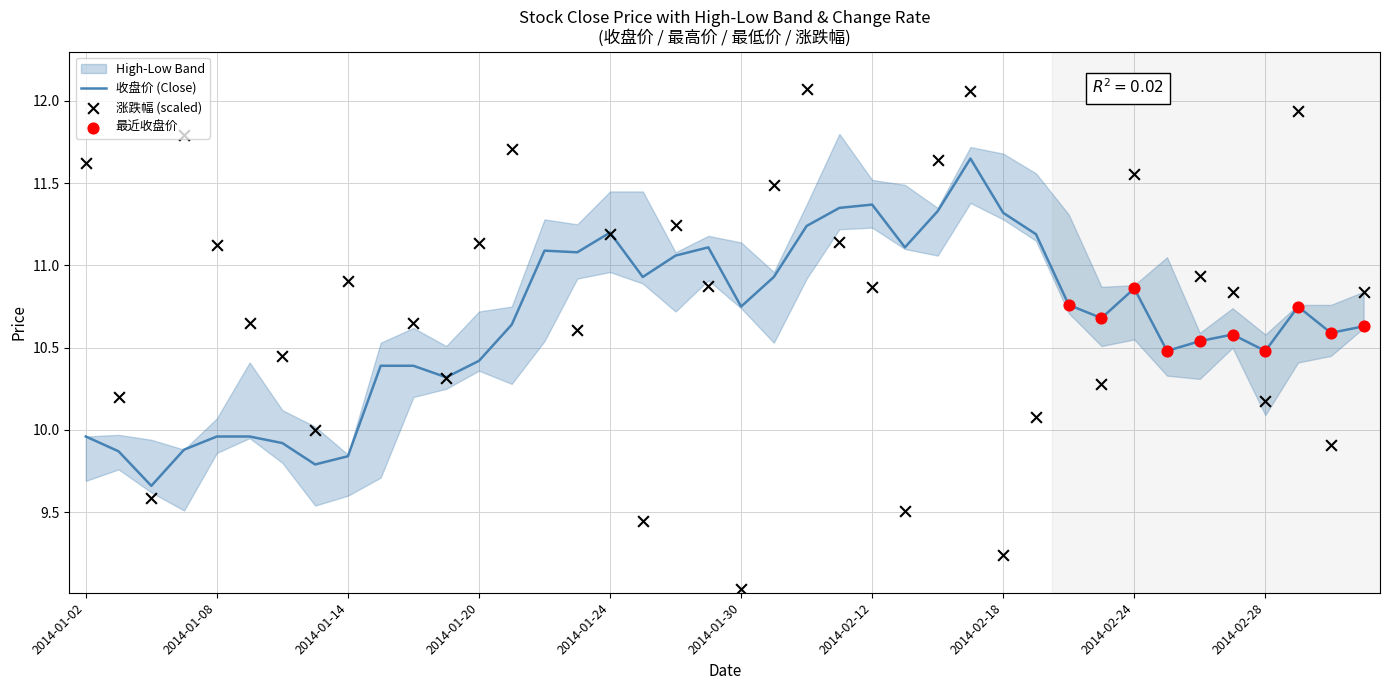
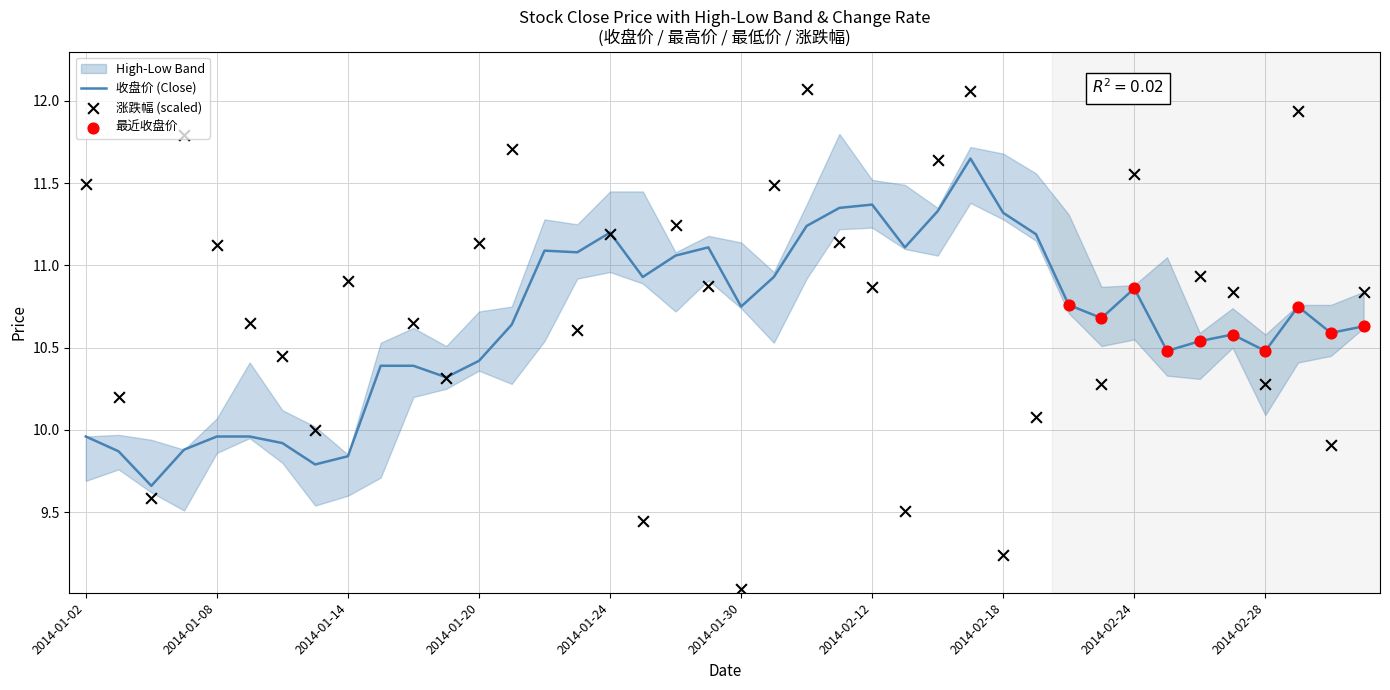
  {
    "涨跌幅 (scaled)": {
-     "2014-01-02": 11.62,
-     "2014-02-28": 10.18
+     "2014-01-02": 11.50,
+     "2014-02-28": 10.28
    }
  }
